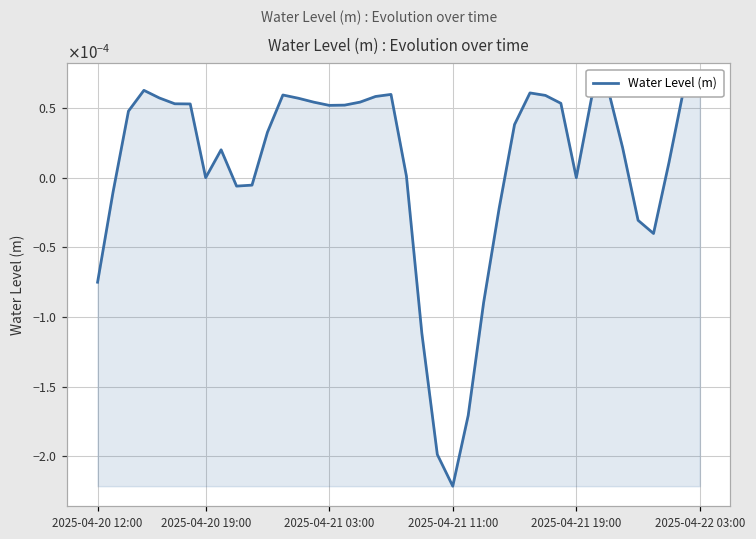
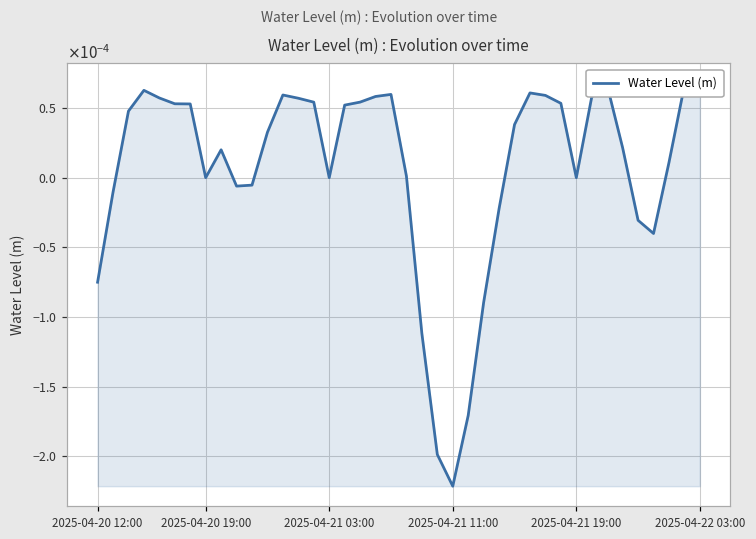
  {
    "2025-04-20 12:00": -0.000075,
    "2025-04-20 19:00": 0.0000,
-   "2025-04-21 03:00": 0.0001,
+   "2025-04-21 03:00": 0.0000,
    "2025-04-21 11:00": -0.000222,
    "2025-04-21 19:00": 0.0000
  }
